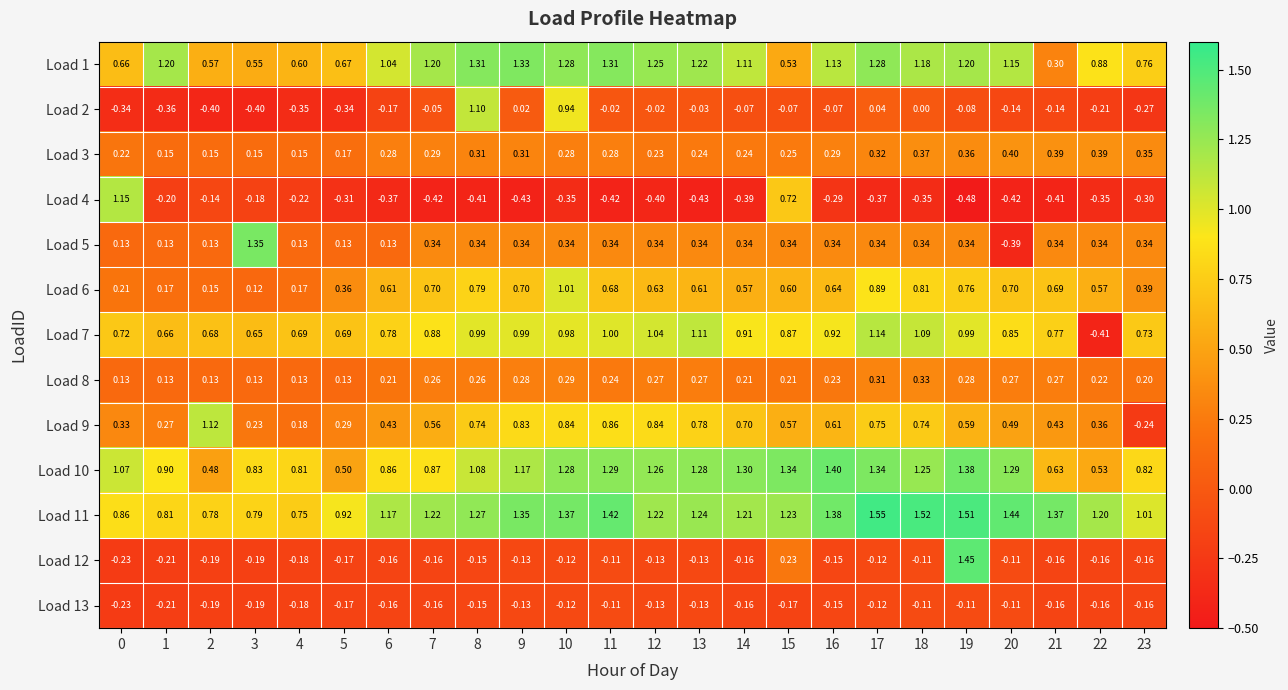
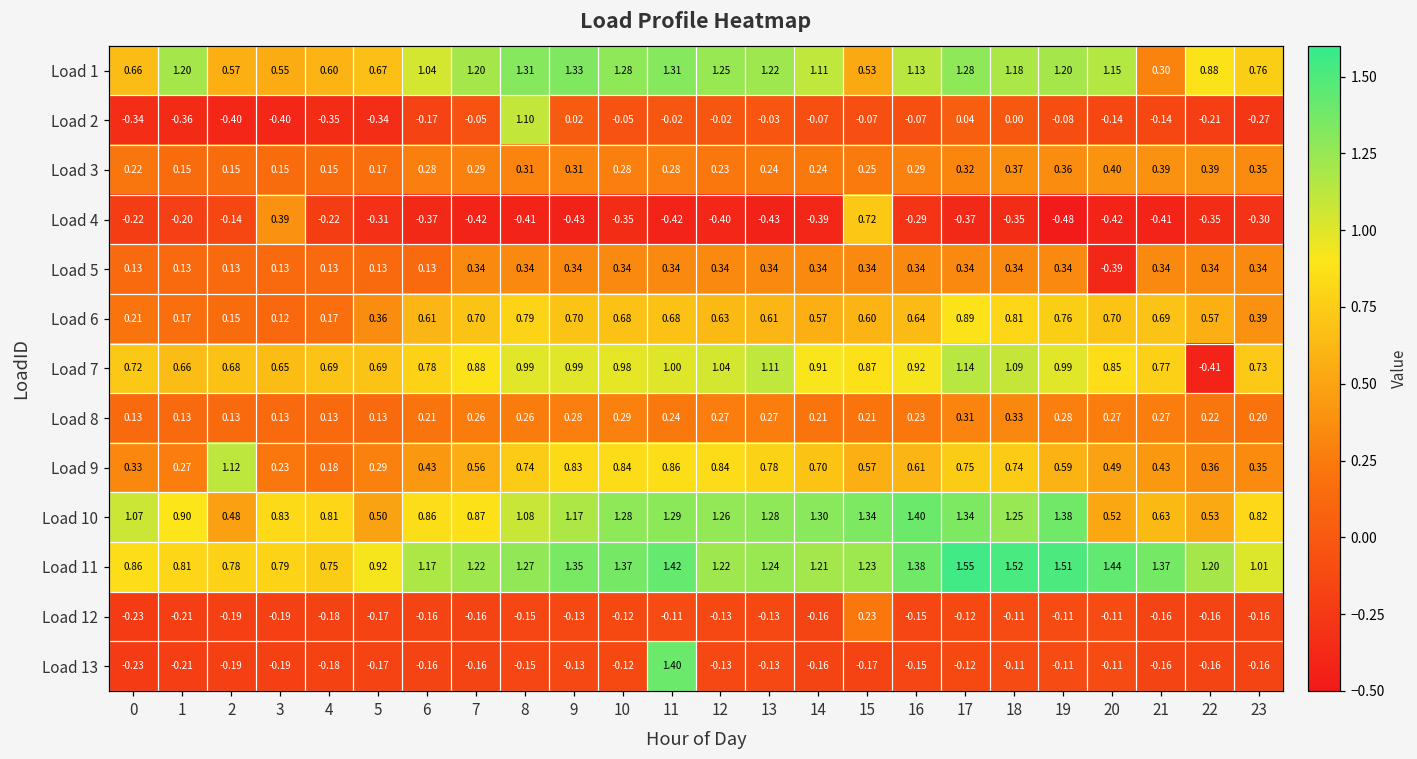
  {
    "Load 2": {
      "0": -0.34,
      "1": -0.36,
      "2": -0.40,
      "3": -0.40,
      "4": -0.35,
      "5": -0.34,
      "6": -0.17,
      "7": -0.05,
      "8": 1.10,
      "9": 0.02,
-     "10": 0.94,
+     "10": -0.05,
      "11": -0.02,
      "12": -0.02,
      "13": -0.03,
      "14": -0.07,
      "15": -0.07,
      "16": -0.07,
      "17": 0.04,
      "18": 0.00,
      "19": -0.08,
      "20": -0.14,
      "21": -0.14,
      "22": -0.21,
      "23": -0.27
    },
    "Load 4": {
-     "0": 1.15,
+     "0": -0.22,
      "1": -0.20,
      "2": -0.14,
-     "3": -0.18,
+     "3": 0.39,
      "4": -0.22,
      "5": -0.31,
      "6": -0.37,
      "7": -0.42,
      "8": -0.41,
      "9": -0.43,
      "10": -0.35,
      "11": -0.42,
      "12": -0.40,
      "13": -0.43,
      "14": -0.39,
      "15": 0.72,
      "16": -0.29,
      "17": -0.37,
      "18": -0.35,
      "19": -0.48,
      "20": -0.42,
      "21": -0.41,
      "22": -0.35,
      "23": -0.30
    },
    "Load 5": {
      "0": 0.13,
      "1": 0.13,
      "2": 0.13,
-     "3": 1.35,
+     "3": 0.13,
      "4": 0.13,
      "5": 0.13,
      "6": 0.13,
      "7": 0.34,
      "8": 0.34,
      "9": 0.34,
      "10": 0.34,
      "11": 0.34,
      "12": 0.34,
      "13": 0.34,
      "14": 0.34,
      "15": 0.34,
      "16": 0.34,
      "17": 0.34,
      "18": 0.34,
      "19": 0.34,
      "20": -0.39,
      "21": 0.34,
      "22": 0.34,
      "23": 0.34
    },
    "Load 6": {
      "0": 0.21,
      "1": 0.17,
      "2": 0.15,
      "3": 0.12,
      "4": 0.17,
      "5": 0.36,
      "6": 0.61,
      "7": 0.70,
      "8": 0.79,
      "9": 0.70,
-     "10": 1.01,
+     "10": 0.68,
      "11": 0.68,
      "12": 0.63,
      "13": 0.61,
      "14": 0.57,
      "15": 0.60,
      "16": 0.64,
      "17": 0.89,
      "18": 0.81,
      "19": 0.76,
      "20": 0.70,
      "21": 0.69,
      "22": 0.57,
      "23": 0.39
    },
    "Load 9": {
      "0": 0.33,
      "1": 0.27,
      "2": 1.12,
      "3": 0.23,
      "4": 0.18,
      "5": 0.29,
      "6": 0.43,
      "7": 0.56,
      "8": 0.74,
      "9": 0.83,
      "10": 0.84,
      "11": 0.86,
      "12": 0.84,
      "13": 0.78,
      "14": 0.70,
      "15": 0.57,
      "16": 0.61,
      "17": 0.75,
      "18": 0.74,
      "19": 0.59,
      "20": 0.49,
      "21": 0.43,
      "22": 0.36,
-     "23": -0.24
+     "23": 0.35
    },
    "Load 10": {
      "0": 1.07,
      "1": 0.90,
      "2": 0.48,
      "3": 0.83,
      "4": 0.81,
      "5": 0.50,
      "6": 0.86,
      "7": 0.87,
      "8": 1.08,
      "9": 1.17,
      "10": 1.28,
      "11": 1.29,
      "12": 1.26,
      "13": 1.28,
      "14": 1.30,
      "15": 1.34,
      "16": 1.40,
      "17": 1.34,
      "18": 1.25,
      "19": 1.38,
-     "20": 1.29,
+     "20": 0.52,
      "21": 0.63,
      "22": 0.53,
      "23": 0.82
    },
    "Load 12": {
      "0": -0.23,
      "1": -0.21,
      "2": -0.19,
      "3": -0.19,
      "4": -0.18,
      "5": -0.17,
      "6": -0.16,
      "7": -0.16,
      "8": -0.15,
      "9": -0.13,
      "10": -0.12,
      "11": -0.11,
      "12": -0.13,
      "13": -0.13,
      "14": -0.16,
      "15": 0.23,
      "16": -0.15,
      "17": -0.12,
      "18": -0.11,
-     "19": 1.45,
+     "19": -0.11,
      "20": -0.11,
      "21": -0.16,
      "22": -0.16,
      "23": -0.16
    },
    "Load 13": {
      "0": -0.23,
      "1": -0.21,
      "2": -0.19,
      "3": -0.19,
      "4": -0.18,
      "5": -0.17,
      "6": -0.16,
      "7": -0.16,
      "8": -0.15,
      "9": -0.13,
      "10": -0.12,
-     "11": -0.11,
+     "11": 1.40,
      "12": -0.13,
      "13": -0.13,
      "14": -0.16,
      "15": -0.17,
      "16": -0.15,
      "17": -0.12,
      "18": -0.11,
      "19": -0.11,
      "20": -0.11,
      "21": -0.16,
      "22": -0.16,
      "23": -0.16
    }
  }
